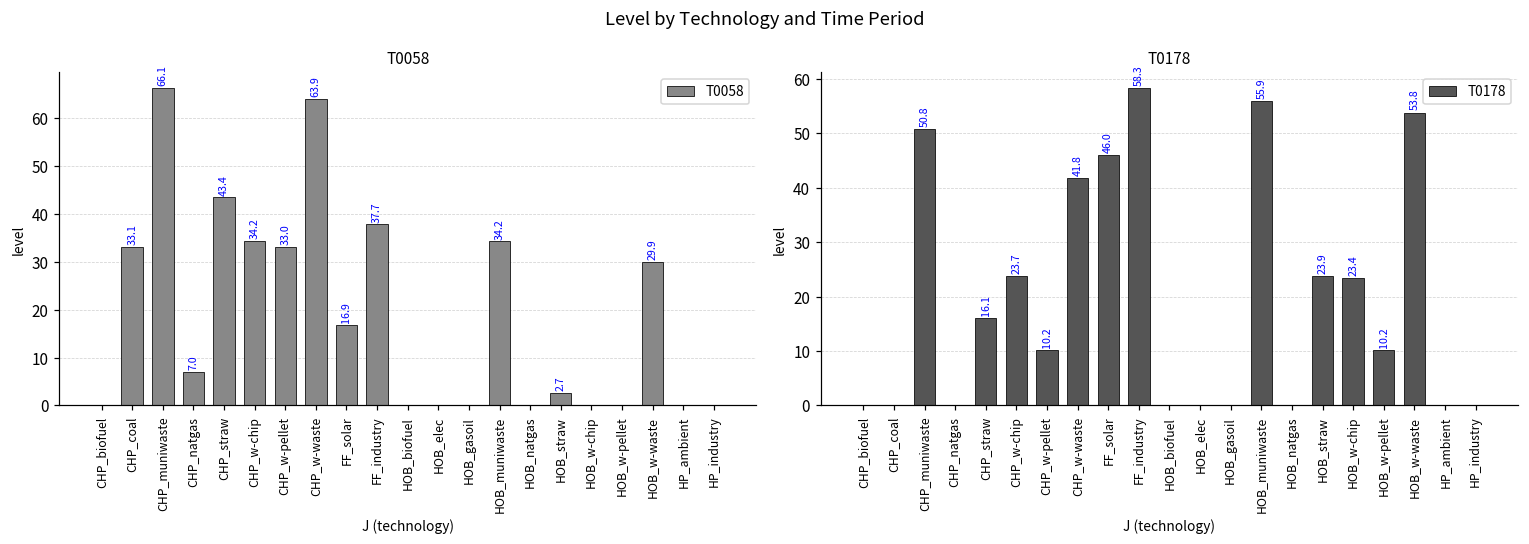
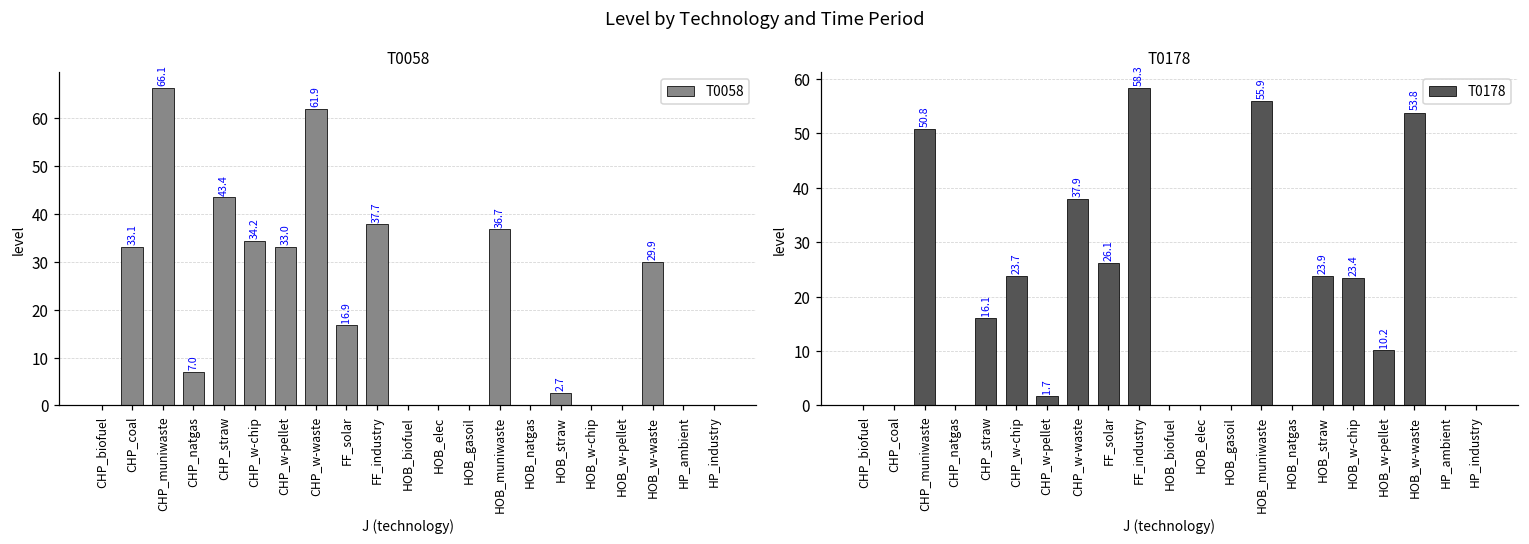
  {
    "T0058": {
      "CHP_coal": 33.1,
      "CHP_muniwaste": 66.1,
      "CHP_natgas": 7.0,
      "CHP_straw": 43.4,
      "CHP_w-chip": 34.2,
      "CHP_w-pellet": 33.0,
-     "CHP_w-waste": 63.9,
+     "CHP_w-waste": 61.9,
      "FF_solar": 16.9,
      "FF_industry": 37.7,
-     "HOB_muniwaste": 34.2,
+     "HOB_muniwaste": 36.7,
      "HOB_straw": 2.7,
      "HOB_w-waste": 29.9
    },
    "T0178": {
      "CHP_muniwaste": 50.8,
      "CHP_straw": 16.1,
      "CHP_w-chip": 23.7,
-     "CHP_w-pellet": 10.2,
-     "CHP_w-waste": 41.8,
-     "FF_solar": 46.0,
+     "CHP_w-pellet": 1.7,
+     "CHP_w-waste": 37.9,
+     "FF_solar": 26.1,
      "FF_industry": 58.3,
      "HOB_muniwaste": 55.9,
      "HOB_straw": 23.9,
      "HOB_w-chip": 23.4,
      "HOB_w-pellet": 10.2,
      "HOB_w-waste": 53.8
    }
  }
